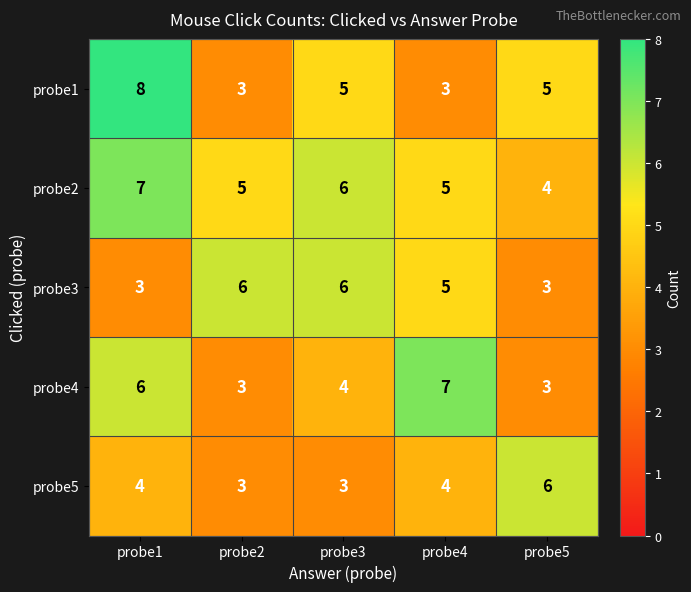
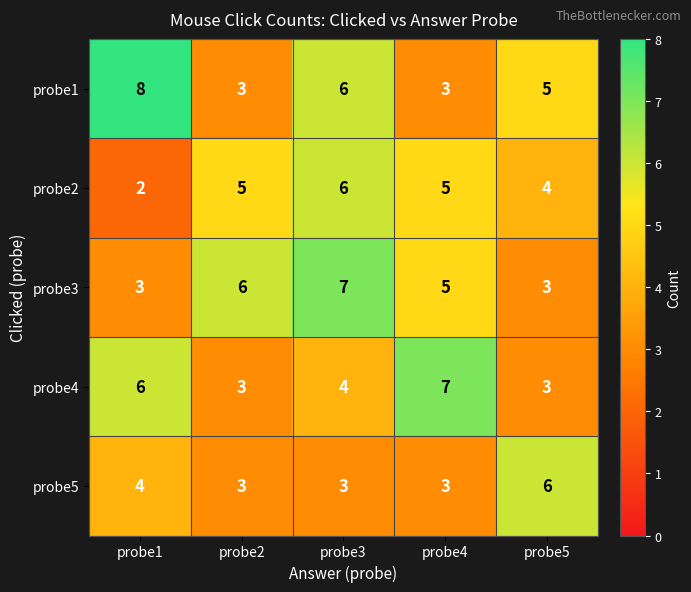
  {
    "probe1": {
      "probe1": 8,
      "probe2": 3,
-     "probe3": 5,
+     "probe3": 6,
      "probe4": 3,
      "probe5": 5
    },
    "probe2": {
-     "probe1": 7,
+     "probe1": 2,
      "probe2": 5,
      "probe3": 6,
      "probe4": 5,
      "probe5": 4
    },
    "probe3": {
      "probe1": 3,
      "probe2": 6,
-     "probe3": 6,
+     "probe3": 7,
      "probe4": 5,
      "probe5": 3
    },
    "probe4": {
      "probe1": 6,
      "probe2": 3,
      "probe3": 4,
      "probe4": 7,
      "probe5": 3
    },
    "probe5": {
      "probe1": 4,
      "probe2": 3,
      "probe3": 3,
-     "probe4": 4,
+     "probe4": 3,
      "probe5": 6
    }
  }
